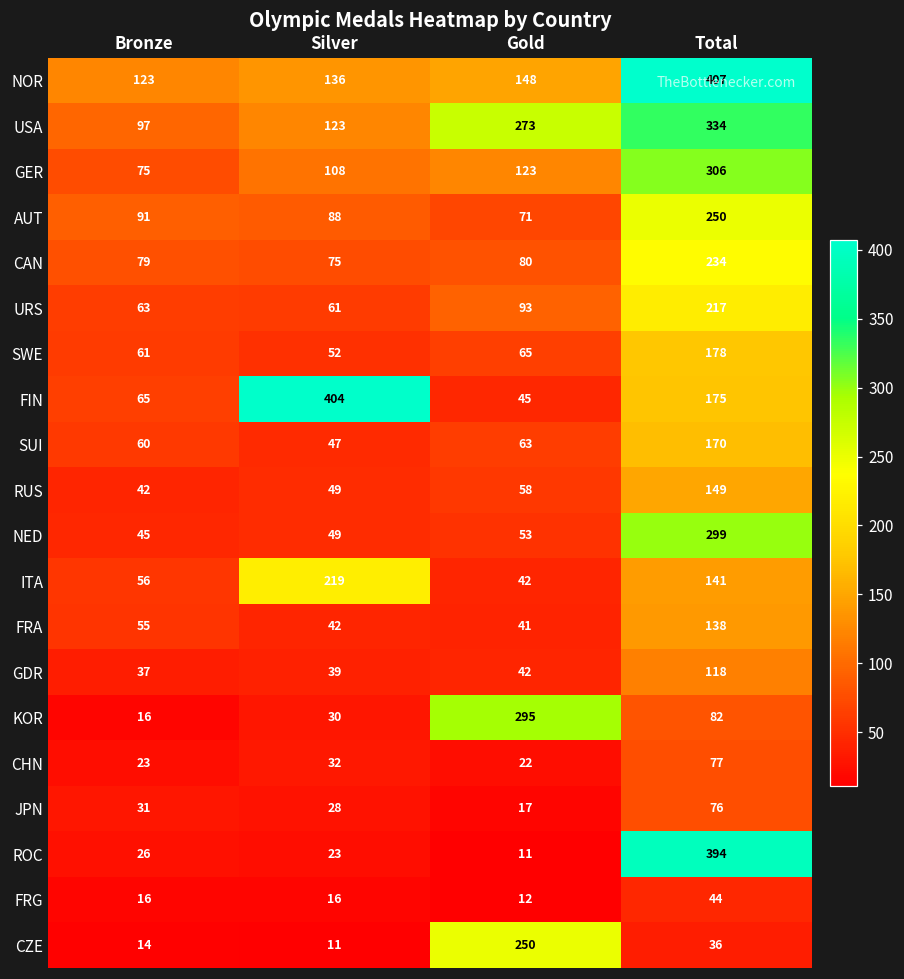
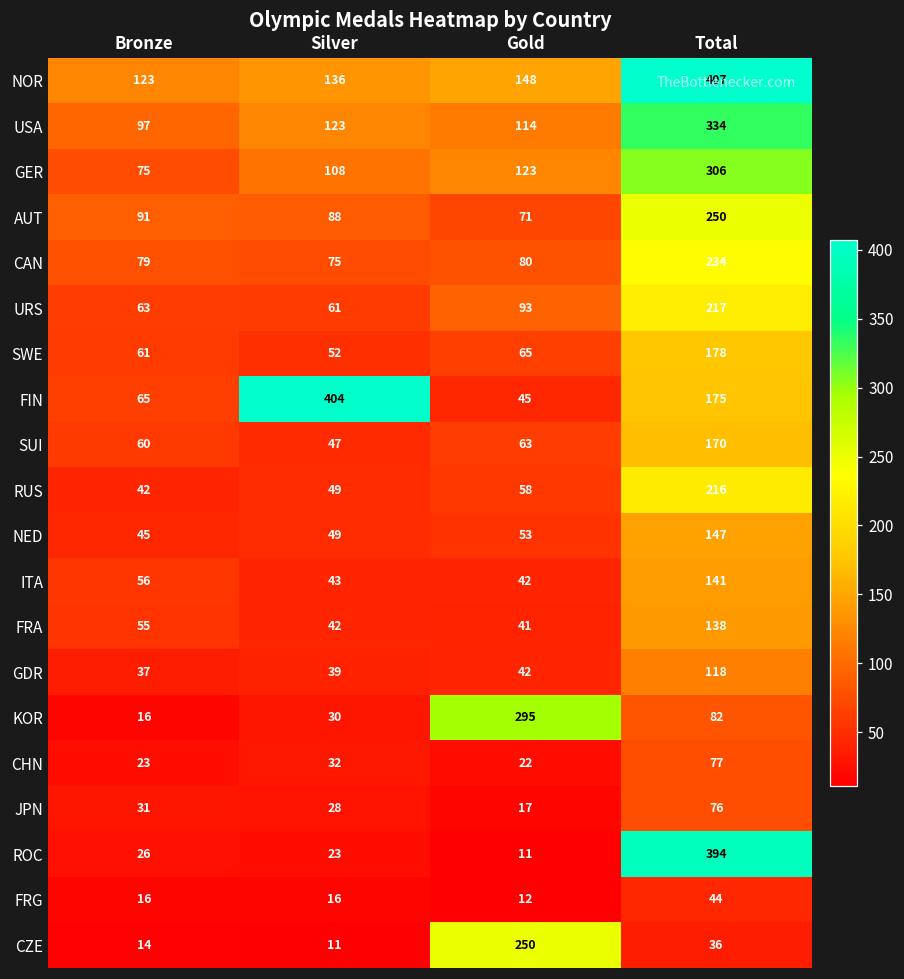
  {
    "NOR": {
      "Bronze": 123,
      "Silver": 136,
      "Gold": 148
    },
    "USA": {
      "Bronze": 97,
      "Silver": 123,
-     "Gold": 273,
+     "Gold": 114,
      "Total": 334
    },
    "GER": {
      "Bronze": 75,
      "Silver": 108,
      "Gold": 123,
      "Total": 306
    },
    "AUT": {
      "Bronze": 91,
      "Silver": 88,
      "Gold": 71,
      "Total": 250
    },
    "CAN": {
      "Bronze": 79,
      "Silver": 75,
      "Gold": 80,
      "Total": 234
    },
    "URS": {
      "Bronze": 63,
      "Silver": 61,
      "Gold": 93,
      "Total": 217
    },
    "SWE": {
      "Bronze": 61,
      "Silver": 52,
      "Gold": 65,
      "Total": 178
    },
    "FIN": {
      "Bronze": 65,
      "Silver": 404,
      "Gold": 45,
      "Total": 175
    },
    "SUI": {
      "Bronze": 60,
      "Silver": 47,
      "Gold": 63,
      "Total": 170
    },
    "RUS": {
      "Bronze": 42,
      "Silver": 49,
      "Gold": 58,
-     "Total": 149
+     "Total": 216
    },
    "NED": {
      "Bronze": 45,
      "Silver": 49,
      "Gold": 53,
-     "Total": 299
+     "Total": 147
    },
    "ITA": {
      "Bronze": 56,
-     "Silver": 219,
+     "Silver": 43,
      "Gold": 42,
      "Total": 141
    },
    "FRA": {
      "Bronze": 55,
      "Silver": 42,
      "Gold": 41,
      "Total": 138
    },
    "GDR": {
      "Bronze": 37,
      "Silver": 39,
      "Gold": 42,
      "Total": 118
    },
    "KOR": {
      "Bronze": 16,
      "Silver": 30,
      "Gold": 295,
      "Total": 82
    },
    "CHN": {
      "Bronze": 23,
      "Silver": 32,
      "Gold": 22,
      "Total": 77
    },
    "JPN": {
      "Bronze": 31,
      "Silver": 28,
      "Gold": 17,
      "Total": 76
    },
    "ROC": {
      "Bronze": 26,
      "Silver": 23,
      "Gold": 11,
      "Total": 394
    },
    "FRG": {
      "Bronze": 16,
      "Silver": 16,
      "Gold": 12,
      "Total": 44
    },
    "CZE": {
      "Bronze": 14,
      "Silver": 11,
      "Gold": 250,
      "Total": 36
    }
  }
